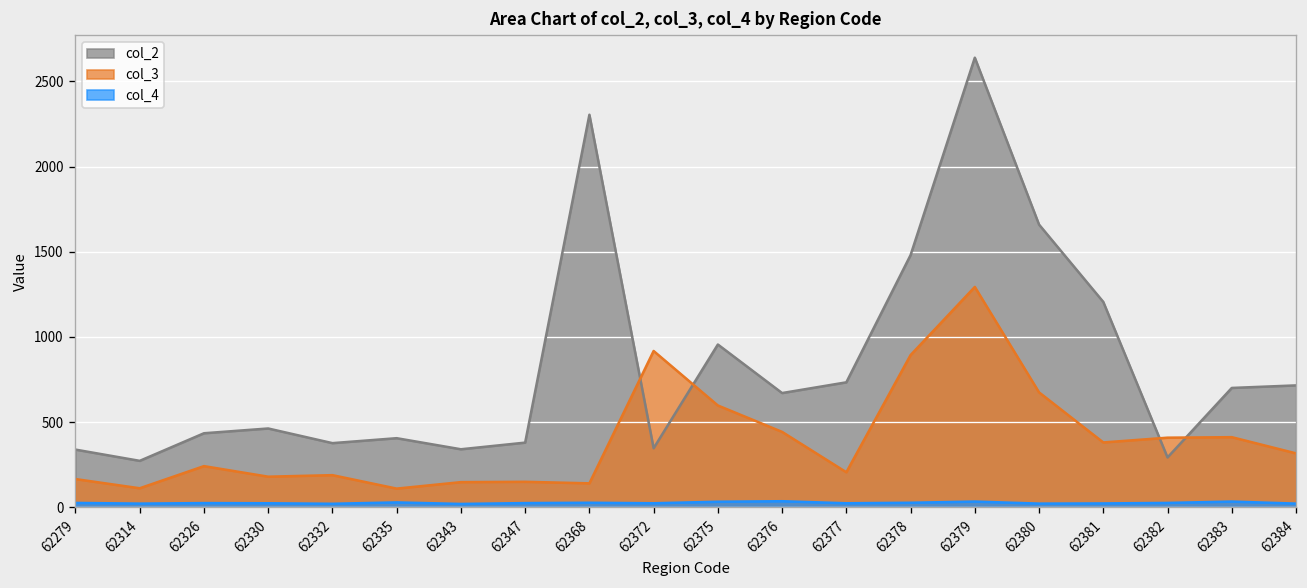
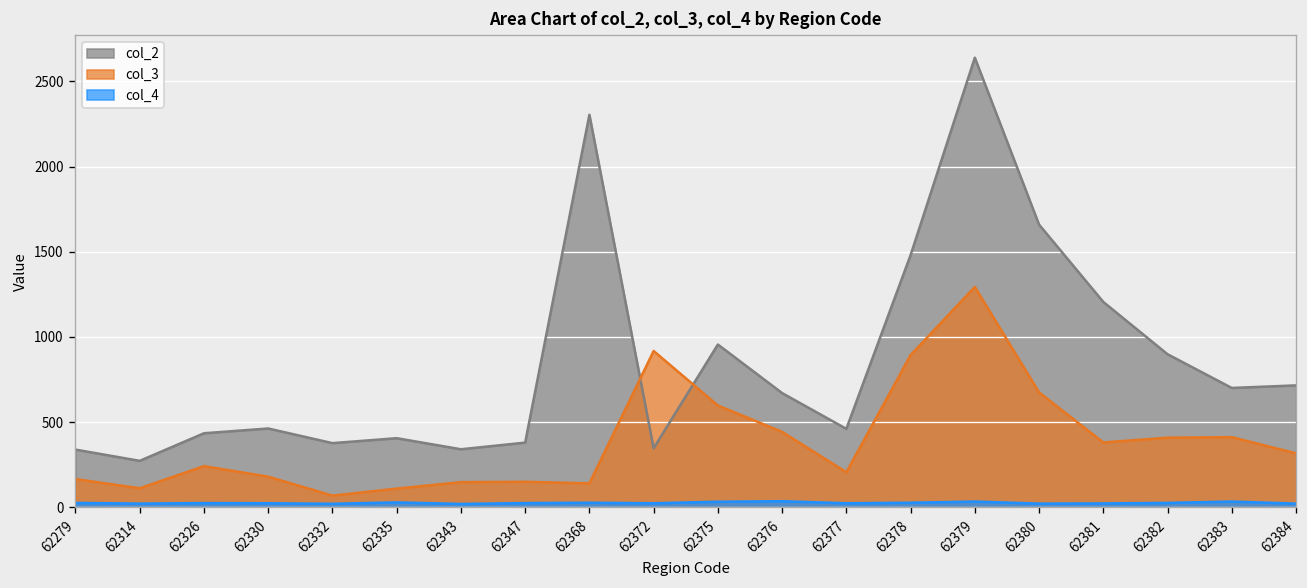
  {
    "col_2": {
      "62279": 340,
      "62314": 270,
      "62326": 430,
      "62330": 460,
      "62332": 380,
      "62335": 410,
      "62343": 340,
      "62347": 380,
      "62368": 2300,
      "62372": 350,
      "62375": 960,
      "62376": 670,
-     "62377": 730,
+     "62377": 460,
      "62378": 1480,
      "62379": 2640,
      "62380": 1660,
      "62381": 1210,
-     "62382": 290,
+     "62382": 900,
      "62383": 700,
      "62384": 720
    },
    "col_3": {
      "62279": 170,
      "62314": 110,
      "62326": 240,
      "62330": 180,
-     "62332": 190,
+     "62332": 70,
      "62335": 110,
      "62343": 150,
      "62347": 150,
      "62368": 140,
      "62372": 920,
      "62375": 600,
      "62376": 440,
      "62377": 210,
      "62378": 890,
      "62379": 1290,
      "62380": 670,
      "62381": 380,
      "62382": 410,
      "62383": 410,
      "62384": 320
    },
    "col_4": {
      "62279": 30,
      "62314": 20,
      "62326": 20,
      "62330": 20,
      "62332": 20,
      "62335": 30,
      "62343": 20,
      "62347": 20,
      "62368": 30,
      "62372": 20,
      "62375": 30,
      "62376": 40,
      "62377": 20,
      "62378": 30,
      "62379": 30,
      "62380": 20,
      "62381": 20,
      "62382": 30,
      "62383": 30,
      "62384": 20
    }
  }
